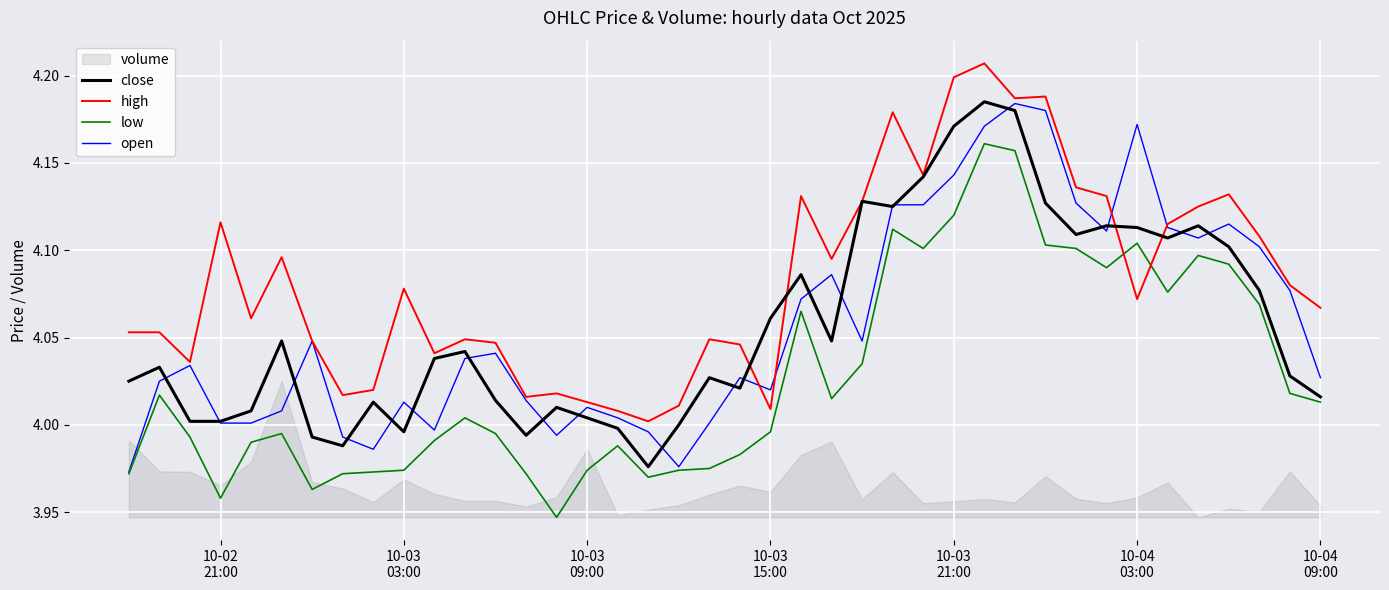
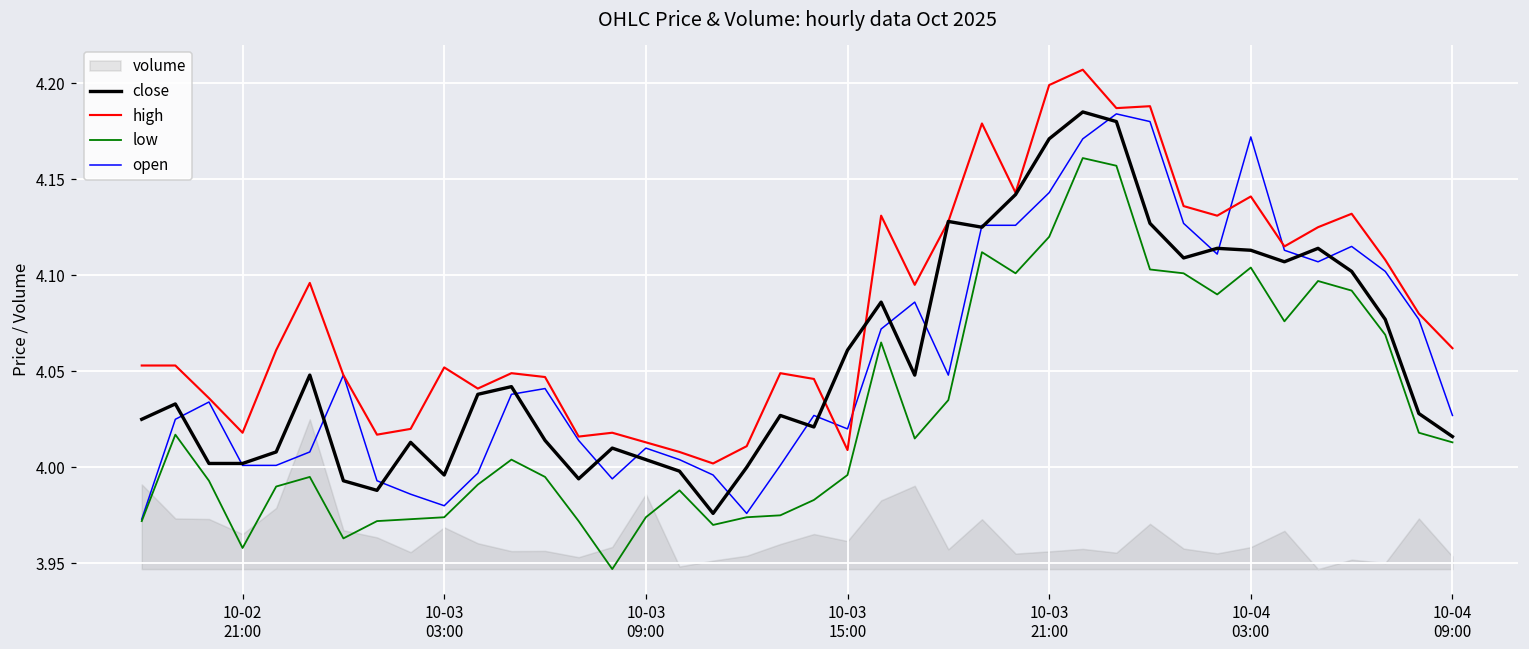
  {
    "volume": {
      "10-02 21:00": 3.965,
      "10-03 03:00": 3.969,
      "10-03 09:00": 3.986,
      "10-03 15:00": 3.962,
      "10-03 21:00": 3.956,
      "10-04 03:00": 3.958,
      "10-04 09:00": 3.954
    },
    "close": {
      "10-03 03:00": 3.996,
      "10-03 09:00": 4.004,
      "10-03 15:00": 4.061,
      "10-03 21:00": 4.171,
      "10-04 03:00": 4.113,
      "10-04 09:00": 4.016
    },
    "high": {
-     "10-02 21:00": 4.116,
-     "10-03 03:00": 4.078,
+     "10-02 21:00": 4.018,
+     "10-03 03:00": 4.052,
      "10-03 09:00": 4.013,
      "10-03 15:00": 4.009,
      "10-03 21:00": 4.199,
-     "10-04 03:00": 4.072,
-     "10-04 09:00": 4.067
+     "10-04 03:00": 4.141,
+     "10-04 09:00": 4.062
    },
    "low": {
      "10-02 21:00": 3.958,
      "10-03 03:00": 3.974,
      "10-03 09:00": 3.974,
      "10-03 15:00": 3.996,
      "10-03 21:00": 4.120,
      "10-04 03:00": 4.104,
      "10-04 09:00": 4.013
    },
    "open": {
-     "10-03 03:00": 4.013,
+     "10-03 03:00": 3.980,
      "10-03 09:00": 4.010,
      "10-03 15:00": 4.020,
      "10-03 21:00": 4.143,
      "10-04 03:00": 4.172,
      "10-04 09:00": 4.027
    }
  }
